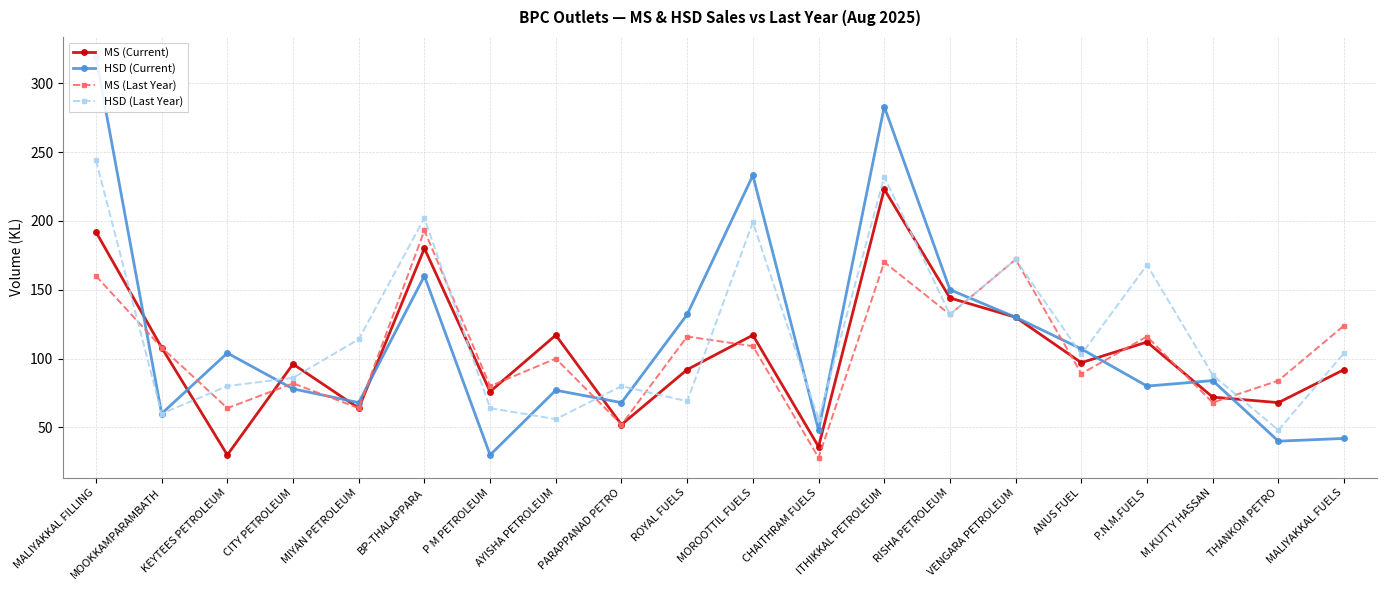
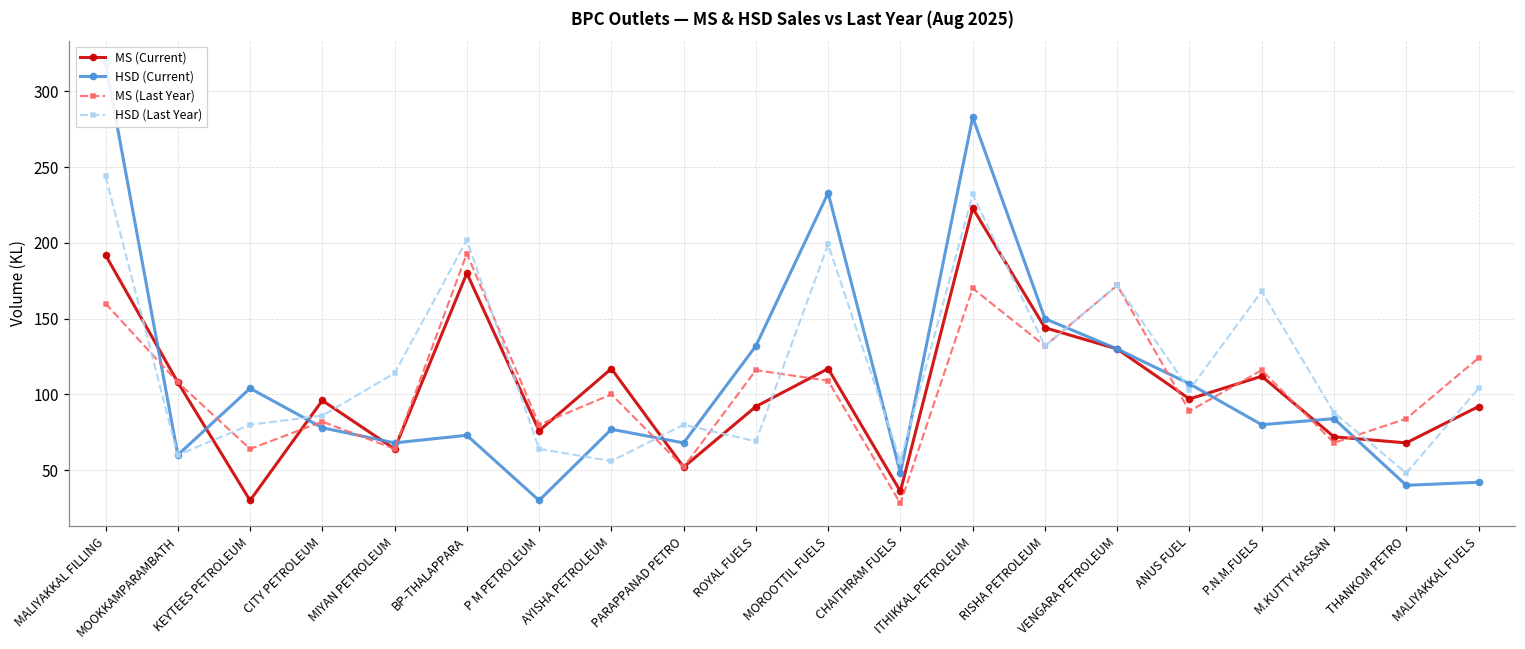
  {
    "MS (Current)": {
      "MALIYAKKAL FILLING": 192,
      "KEYTEES PETROLEUM": 30,
      "CITY PETROLEUM": 96,
      "BP-THALAPPARA": 180,
      "P M PETROLEUM": 76,
      "AYISHA PETROLEUM": 117,
      "ROYAL FUELS": 92,
      "MOROOTTIL FUELS": 117,
      "CHAITHRAM FUELS": 36,
      "ITHIKKAL PETROLEUM": 223,
      "RISHA PETROLEUM": 144,
      "ANUS FUEL": 97,
      "P.N.M.FUELS": 112,
      "M.KUTTY HASSAN": 72,
      "THANKOM PETRO": 68,
      "MALIYAKKAL FUELS": 92
    },
    "HSD (Current)": {
      "KEYTEES PETROLEUM": 104,
      "CITY PETROLEUM": 78,
      "MIYAN PETROLEUM": 68,
-     "BP-THALAPPARA": 160,
+     "BP-THALAPPARA": 73,
      "P M PETROLEUM": 30,
      "AYISHA PETROLEUM": 77,
      "PARAPPANAD PETRO": 68,
      "ROYAL FUELS": 132,
      "MOROOTTIL FUELS": 233,
      "CHAITHRAM FUELS": 48,
      "ITHIKKAL PETROLEUM": 283,
      "RISHA PETROLEUM": 150,
      "ANUS FUEL": 107,
      "P.N.M.FUELS": 80,
      "M.KUTTY HASSAN": 84,
      "THANKOM PETRO": 40,
      "MALIYAKKAL FUELS": 42
    },
    "MS (Last Year)": {
      "MALIYAKKAL FILLING": 160,
      "KEYTEES PETROLEUM": 64,
      "CITY PETROLEUM": 82,
      "BP-THALAPPARA": 193,
      "P M PETROLEUM": 80,
      "AYISHA PETROLEUM": 100,
      "ROYAL FUELS": 116,
      "MOROOTTIL FUELS": 109,
      "CHAITHRAM FUELS": 28,
      "ITHIKKAL PETROLEUM": 170,
      "ANUS FUEL": 89,
      "P.N.M.FUELS": 116,
      "M.KUTTY HASSAN": 68,
      "THANKOM PETRO": 84,
      "MALIYAKKAL FUELS": 124
    },
    "HSD (Last Year)": {
      "MALIYAKKAL FILLING": 244,
      "KEYTEES PETROLEUM": 80,
      "CITY PETROLEUM": 86,
      "MIYAN PETROLEUM": 114,
      "BP-THALAPPARA": 202,
      "P M PETROLEUM": 64,
      "AYISHA PETROLEUM": 56,
      "PARAPPANAD PETRO": 80,
      "ROYAL FUELS": 69,
      "MOROOTTIL FUELS": 199,
      "CHAITHRAM FUELS": 56,
      "ITHIKKAL PETROLEUM": 232,
      "ANUS FUEL": 103,
      "P.N.M.FUELS": 168,
      "M.KUTTY HASSAN": 88,
      "THANKOM PETRO": 48,
      "MALIYAKKAL FUELS": 104
    }
  }
